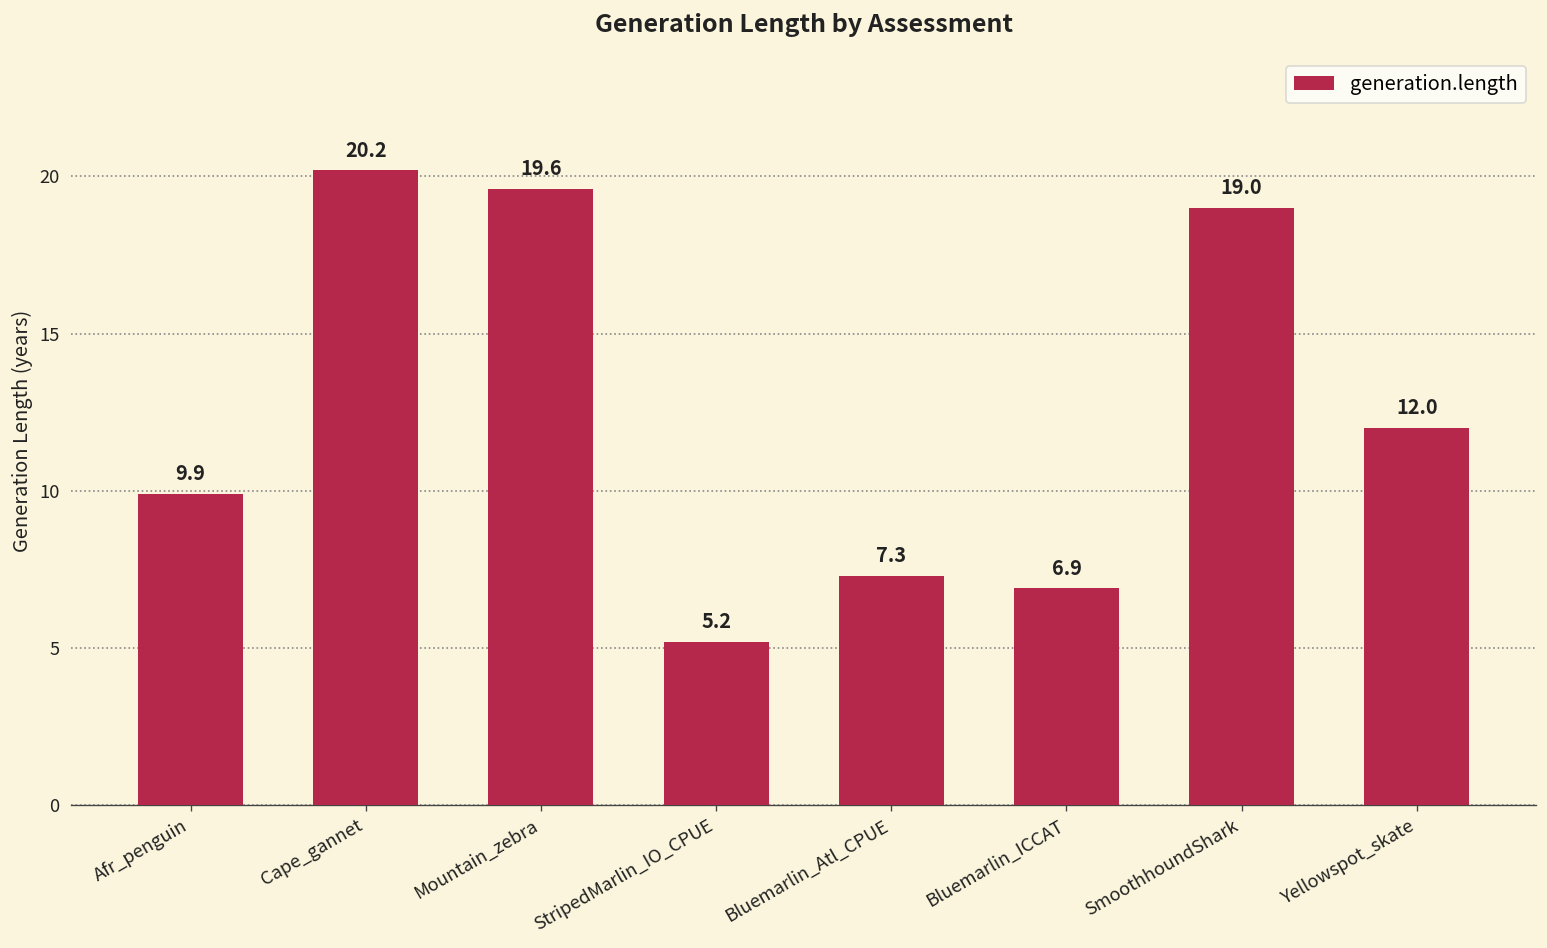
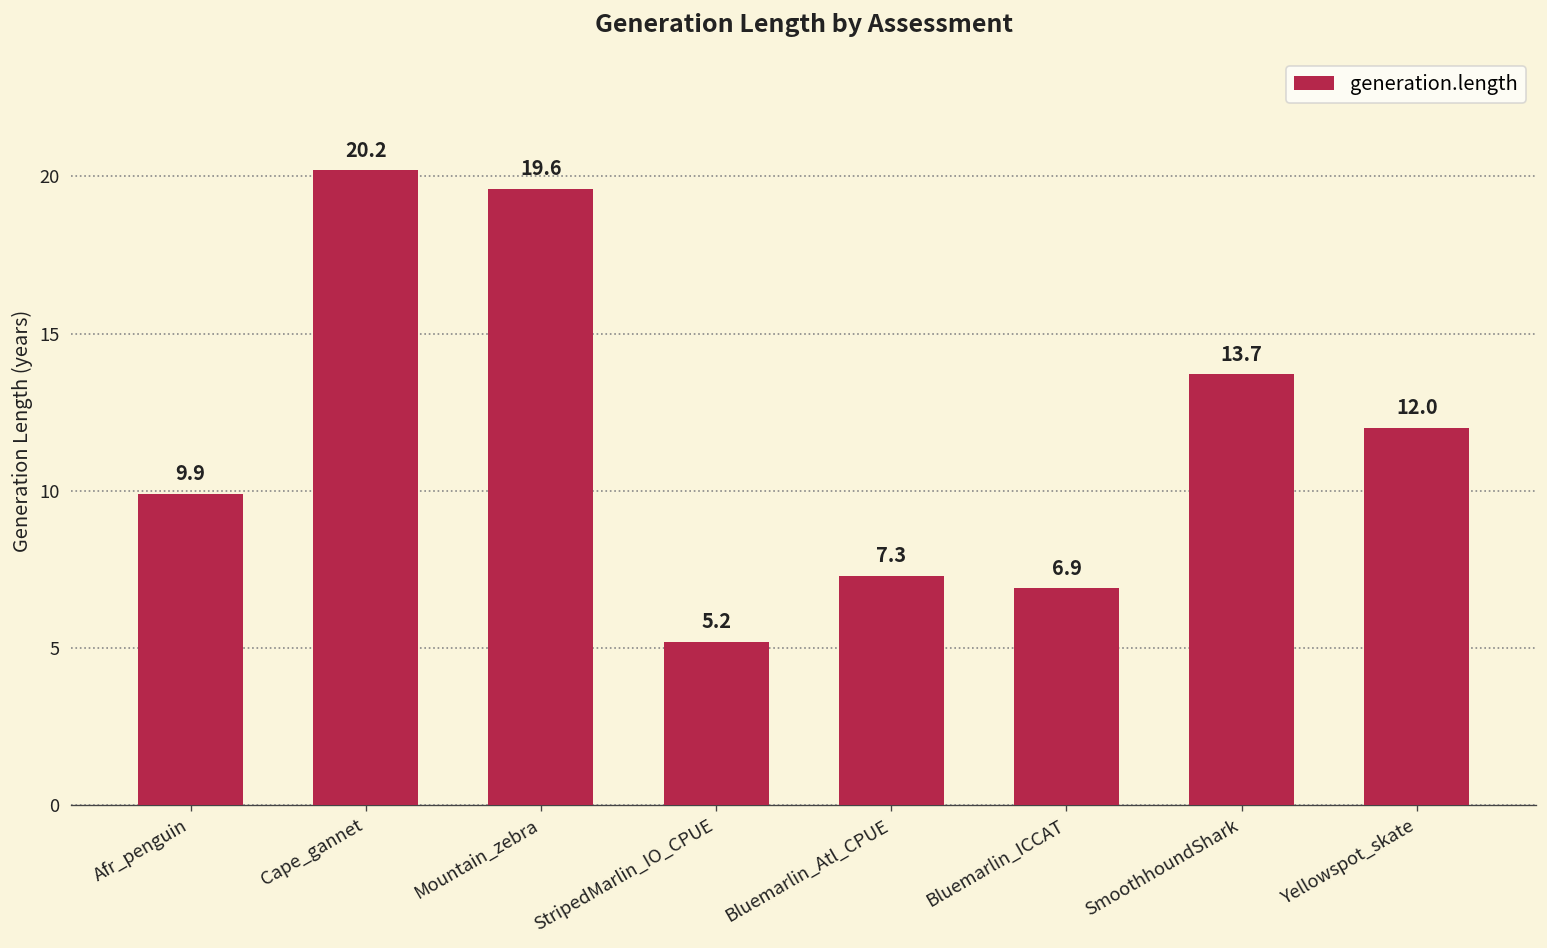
  {
    "Afr_penguin": 9.9,
    "Cape_gannet": 20.2,
    "Mountain_zebra": 19.6,
    "StripedMarlin_IO_CPUE": 5.2,
    "Bluemarlin_Atl_CPUE": 7.3,
    "Bluemarlin_ICCAT": 6.9,
-   "SmoothhoundShark": 19.0,
+   "SmoothhoundShark": 13.7,
    "Yellowspot_skate": 12.0
  }
